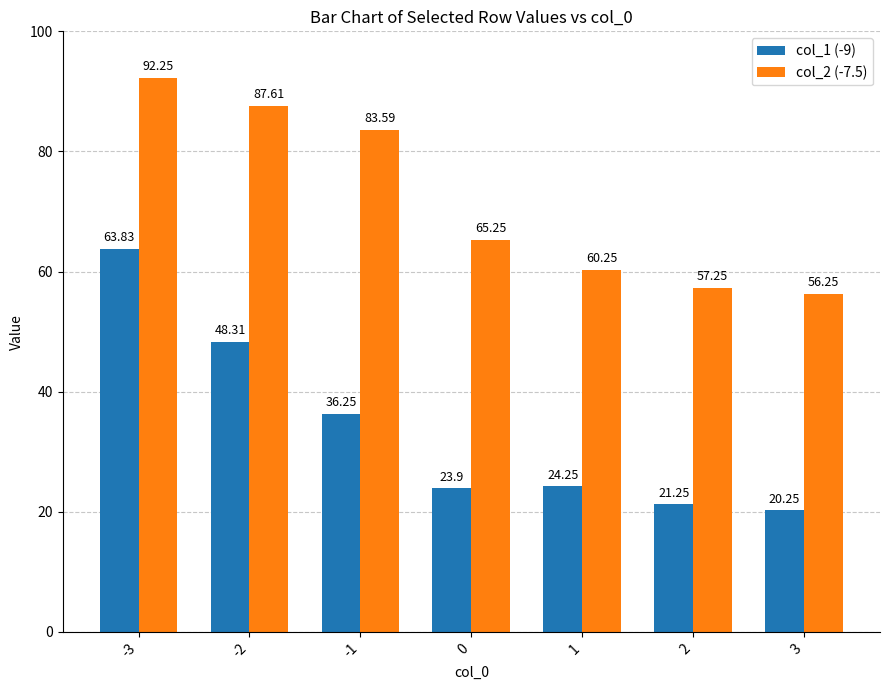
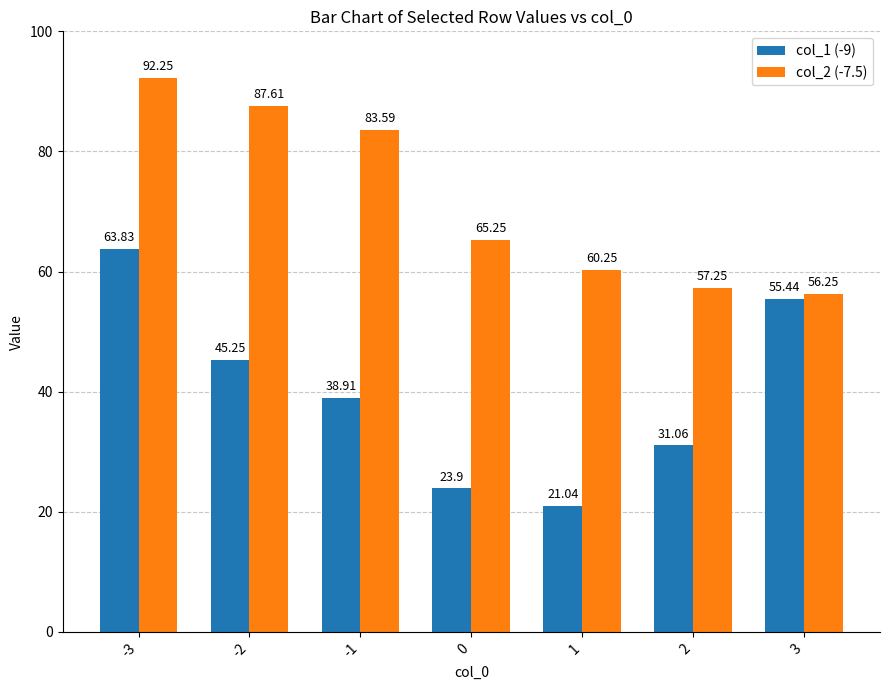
  {
    "col_1 (-9)": {
      "-3": 63.83,
-     "-2": 48.31,
-     "-1": 36.25,
+     "-2": 45.25,
+     "-1": 38.91,
      "0": 23.9,
-     "1": 24.25,
-     "2": 21.25,
-     "3": 20.25
+     "1": 21.04,
+     "2": 31.06,
+     "3": 55.44
    },
    "col_2 (-7.5)": {
      "-3": 92.25,
      "-2": 87.61,
      "-1": 83.59,
      "0": 65.25,
      "1": 60.25,
      "2": 57.25,
      "3": 56.25
    }
  }
